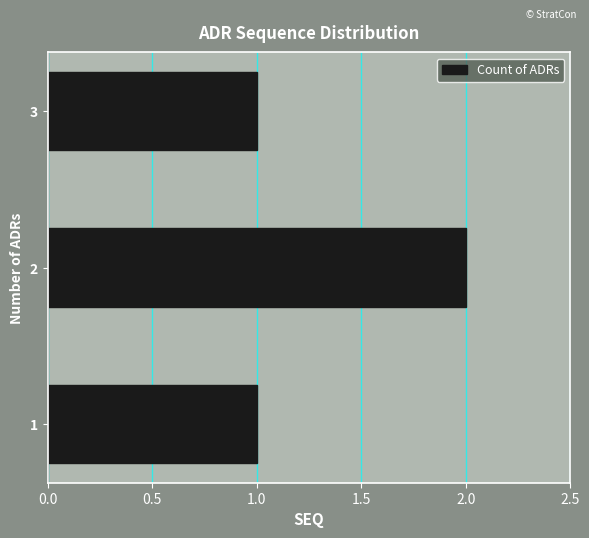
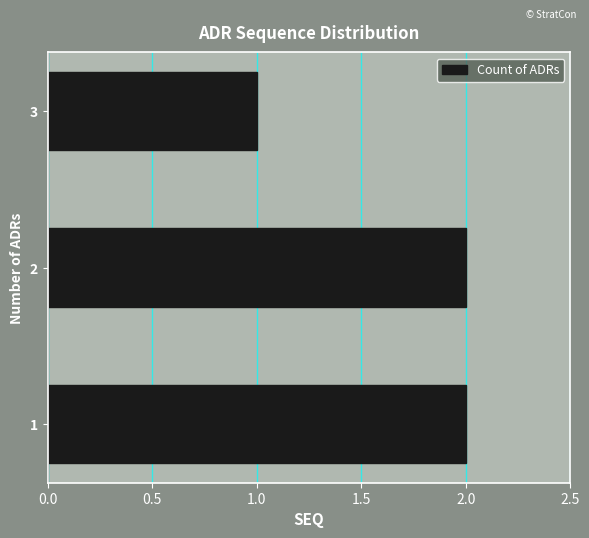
  {
    "3": 1,
    "2": 2,
-   "1": 1
+   "1": 2
  }
